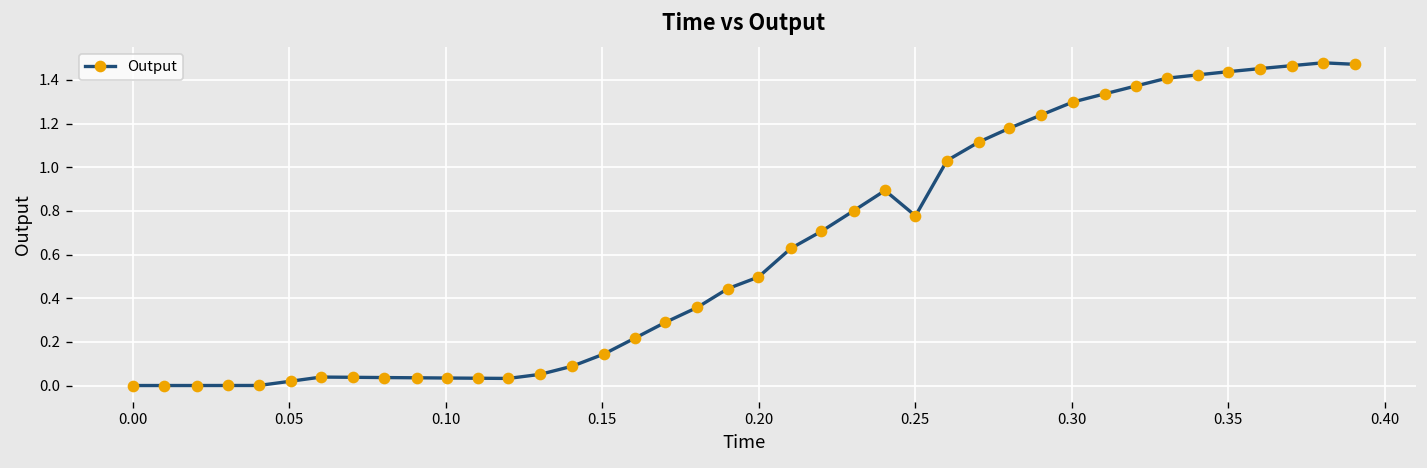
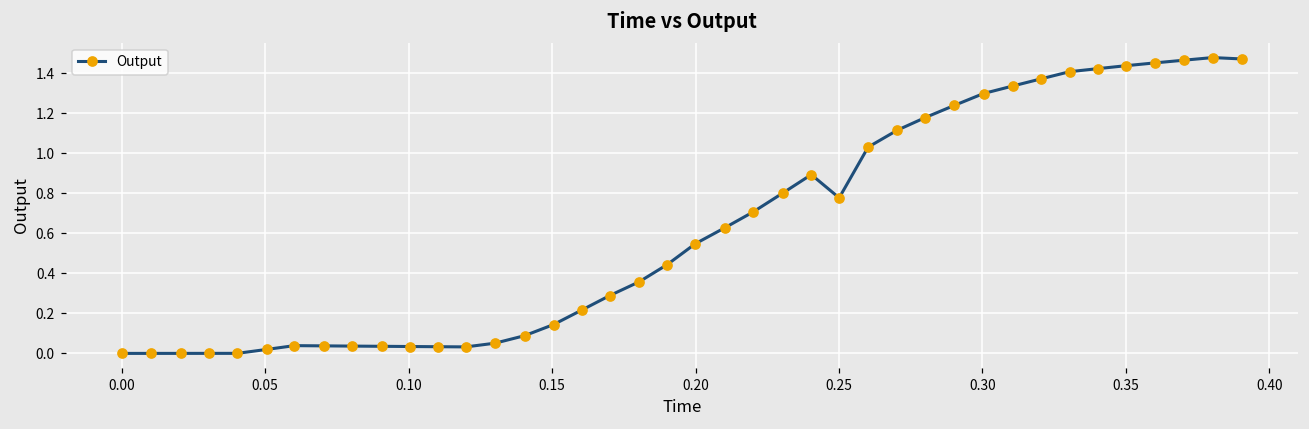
  {
    "0.00": 0.00,
-   "0.20": 0.50,
+   "0.20": 0.55,
    "0.25": 0.78,
    "0.35": 1.44
  }
